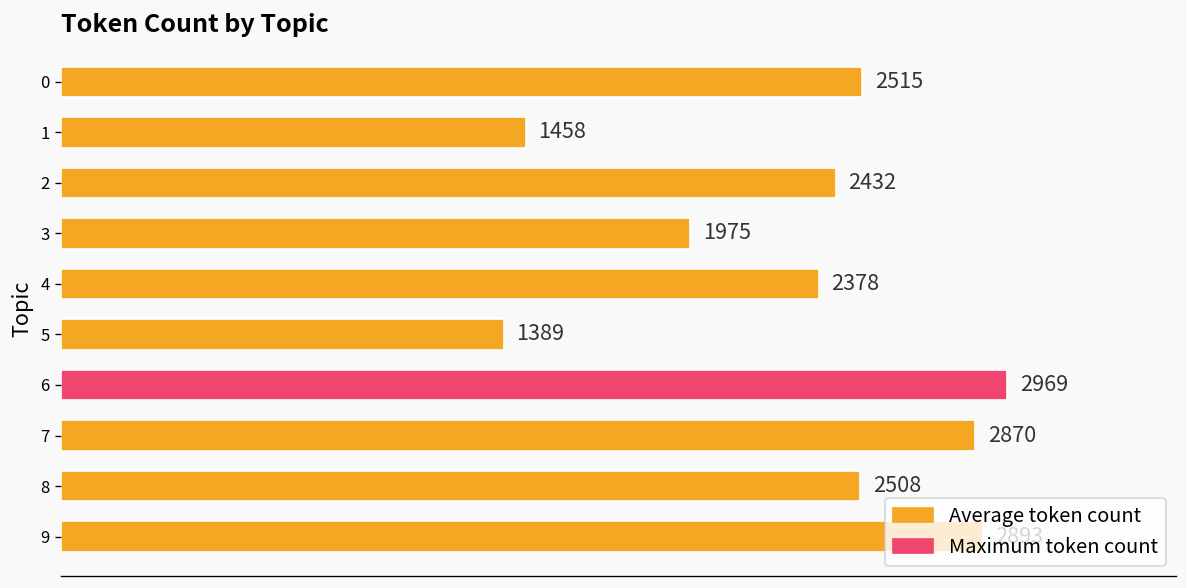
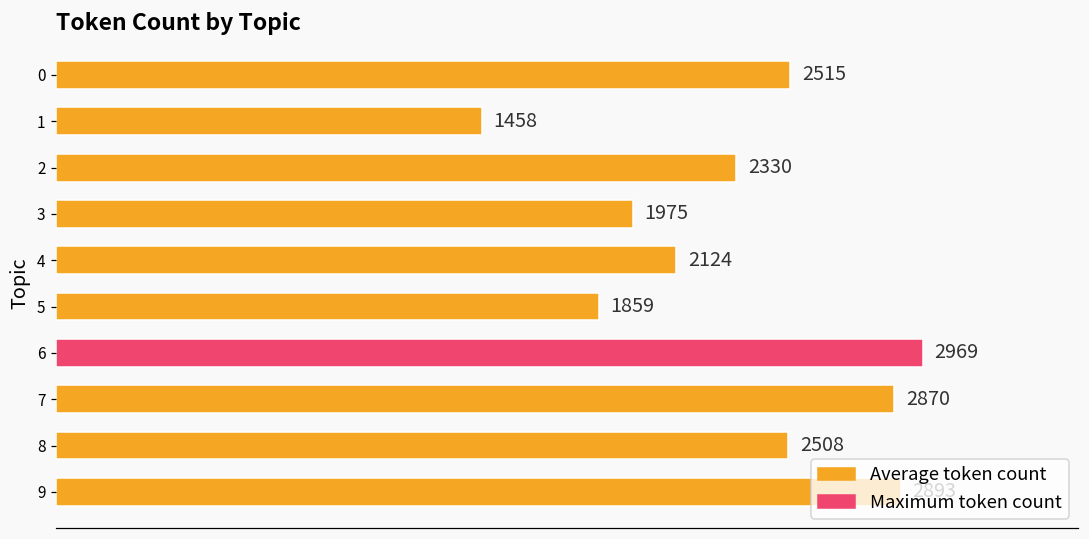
  {
    "0": 2515,
    "1": 1458,
-   "2": 2432,
+   "2": 2330,
    "3": 1975,
-   "4": 2378,
-   "5": 1389,
+   "4": 2124,
+   "5": 1859,
    "6": 2969,
    "7": 2870,
    "8": 2508
  }
